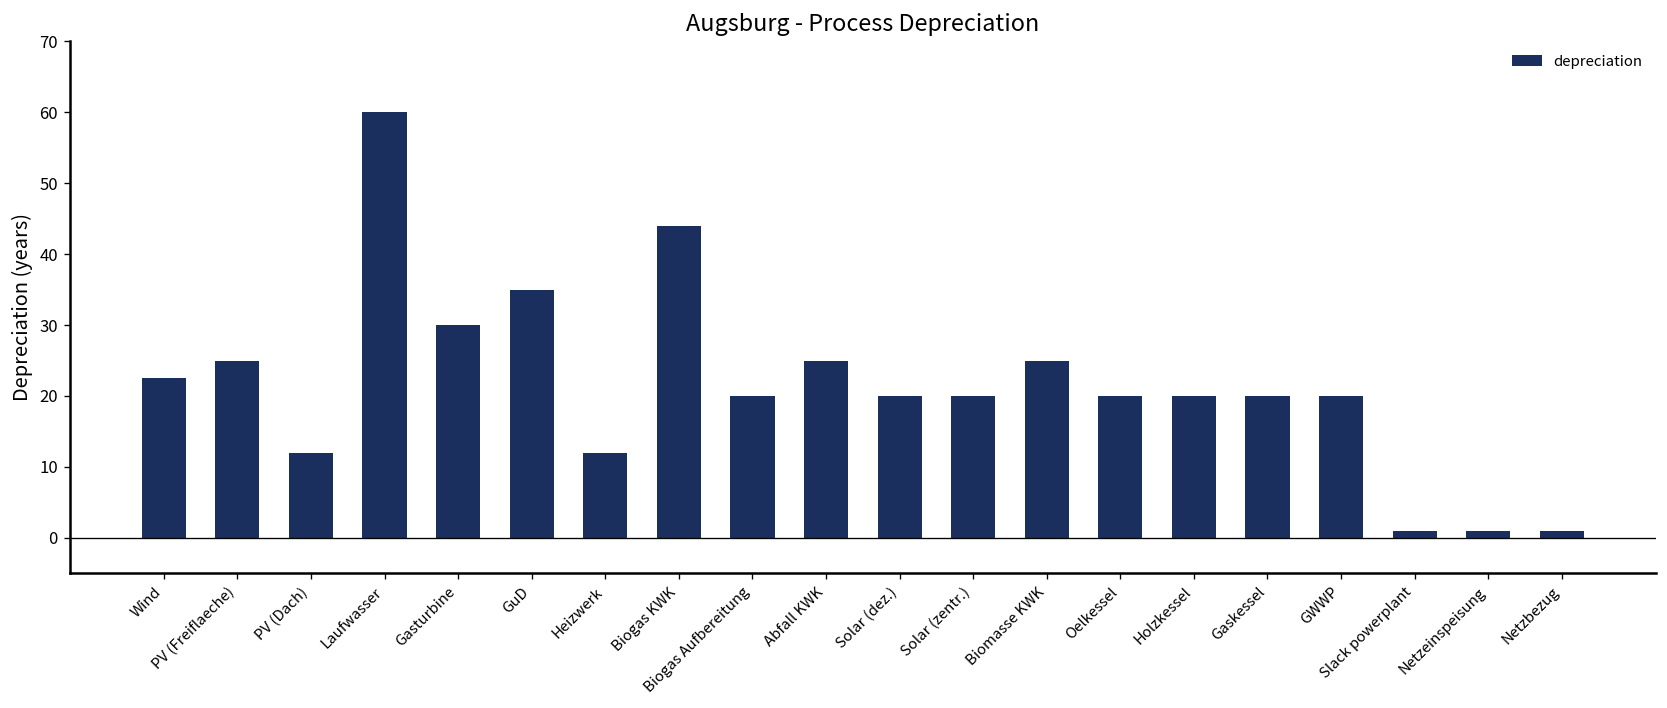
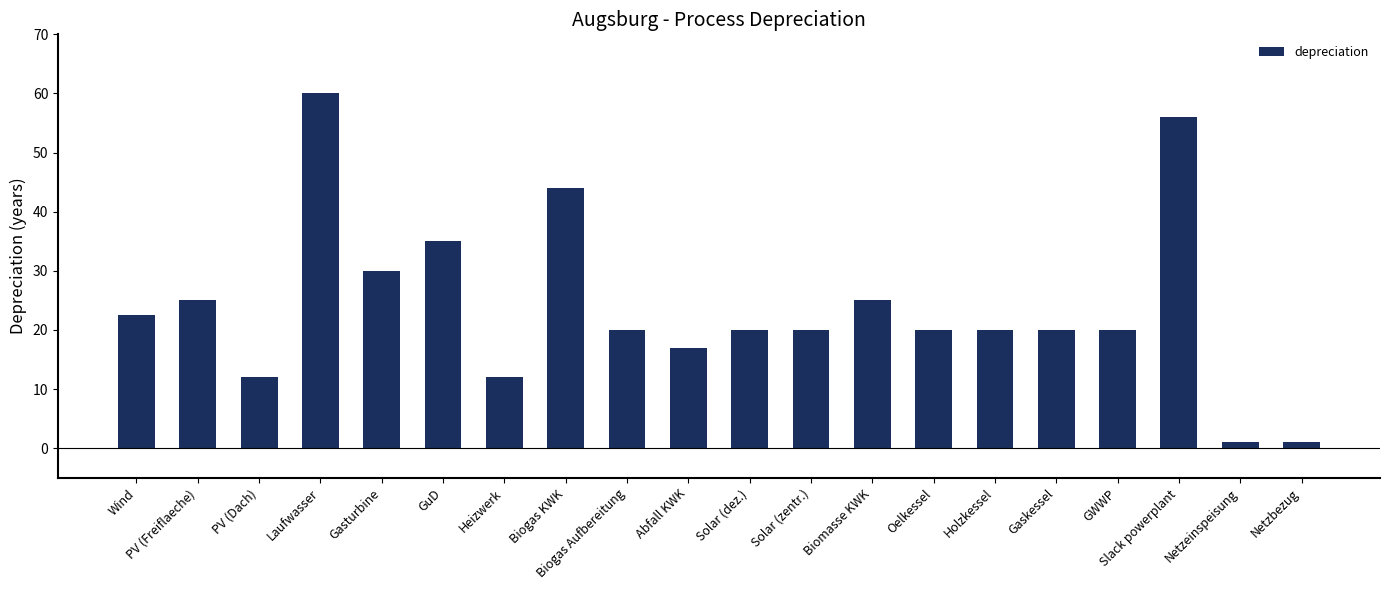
  {
    "Wind": 23,
    "PV (Freiflaeche)": 25,
    "PV (Dach)": 12,
    "Laufwasser": 60,
    "Gasturbine": 30,
    "GuD": 35,
    "Heizwerk": 12,
    "Biogas KWK": 44,
    "Biogas Aufbereitung": 20,
-   "Abfall KWK": 25,
+   "Abfall KWK": 17,
    "Solar (dez.)": 20,
    "Solar (zentr.)": 20,
    "Biomasse KWK": 25,
    "Oelkessel": 20,
    "Holzkessel": 20,
    "Gaskessel": 20,
    "GWWP": 20,
-   "Slack powerplant": 1,
+   "Slack powerplant": 56,
    "Netzeinspeisung": 1,
    "Netzbezug": 1
  }
